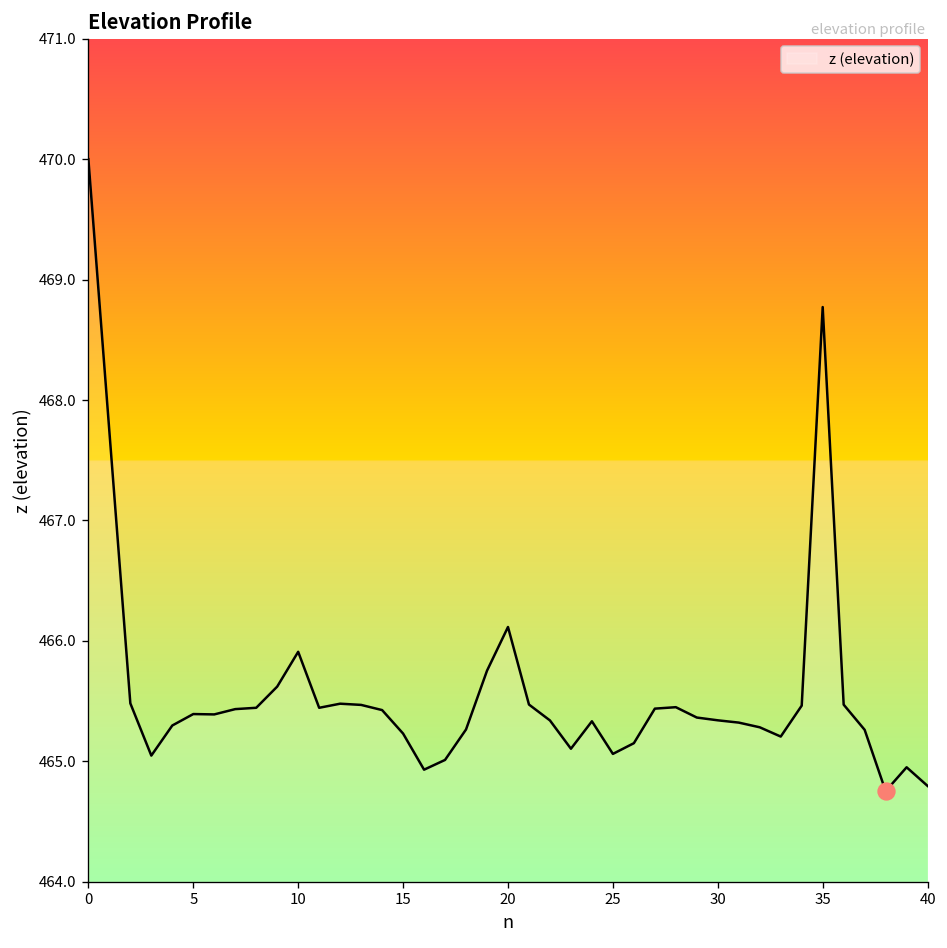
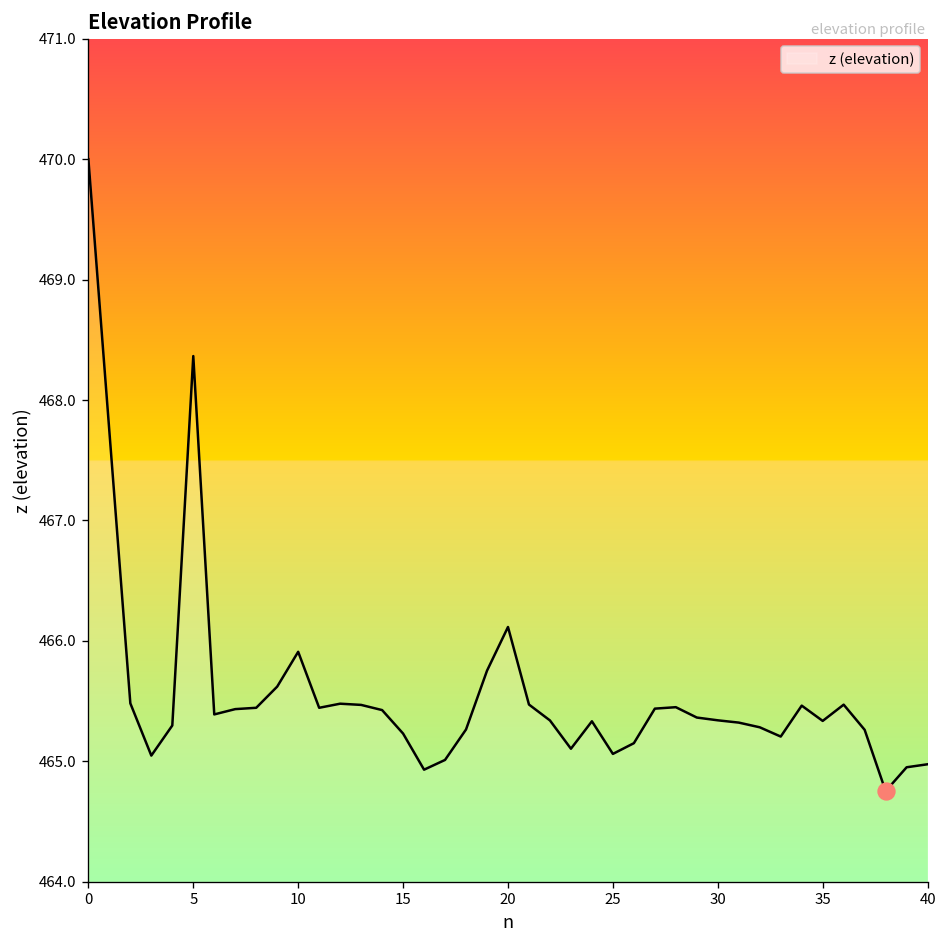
  {
    "z (elevation)": {
      "0": 470.00,
-     "5": 465.39,
+     "5": 468.37,
      "10": 465.91,
      "15": 465.23,
      "20": 466.12,
      "25": 465.06,
      "30": 465.34,
-     "35": 468.77,
-     "40": 464.80
+     "35": 465.34,
+     "40": 464.98
    }
  }
